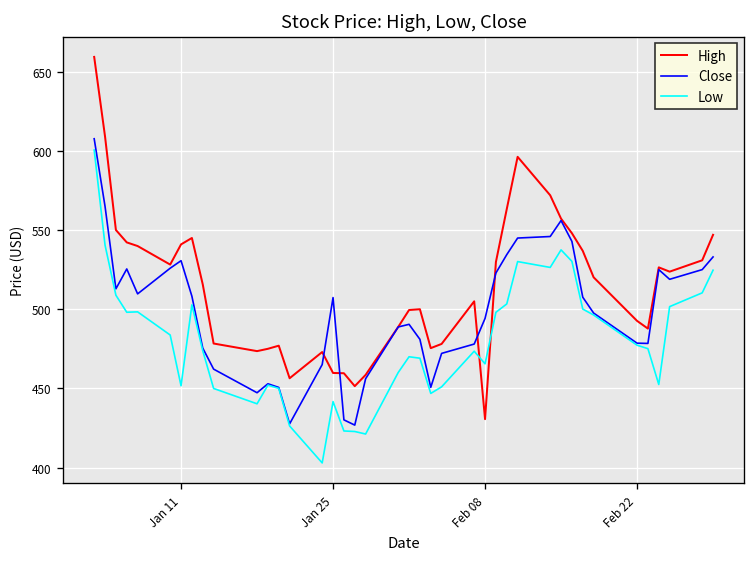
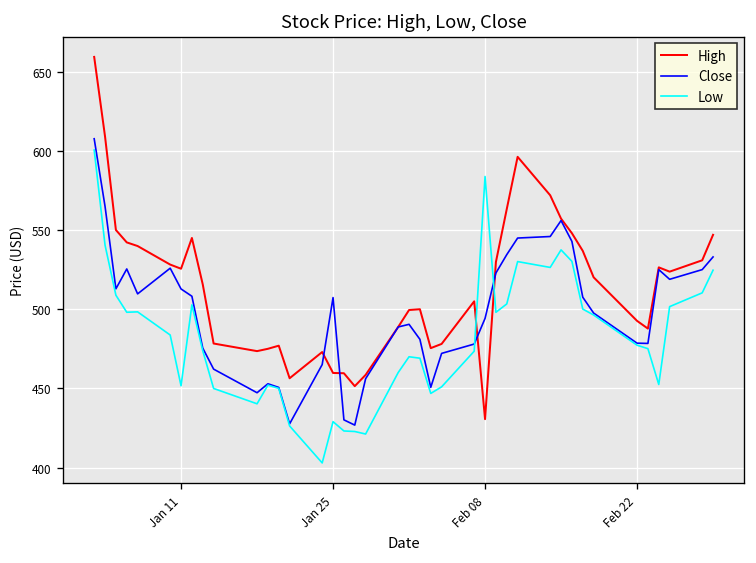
  {
    "High": {
-     "Jan 11": 541,
+     "Jan 11": 526,
      "Jan 25": 460,
      "Feb 08": 431,
      "Feb 22": 493
    },
    "Close": {
-     "Jan 11": 531,
+     "Jan 11": 513,
      "Jan 25": 507,
      "Feb 08": 494
    },
    "Low": {
      "Jan 11": 452,
-     "Jan 25": 442,
-     "Feb 08": 466
+     "Jan 25": 429,
+     "Feb 08": 584
    }
  }
